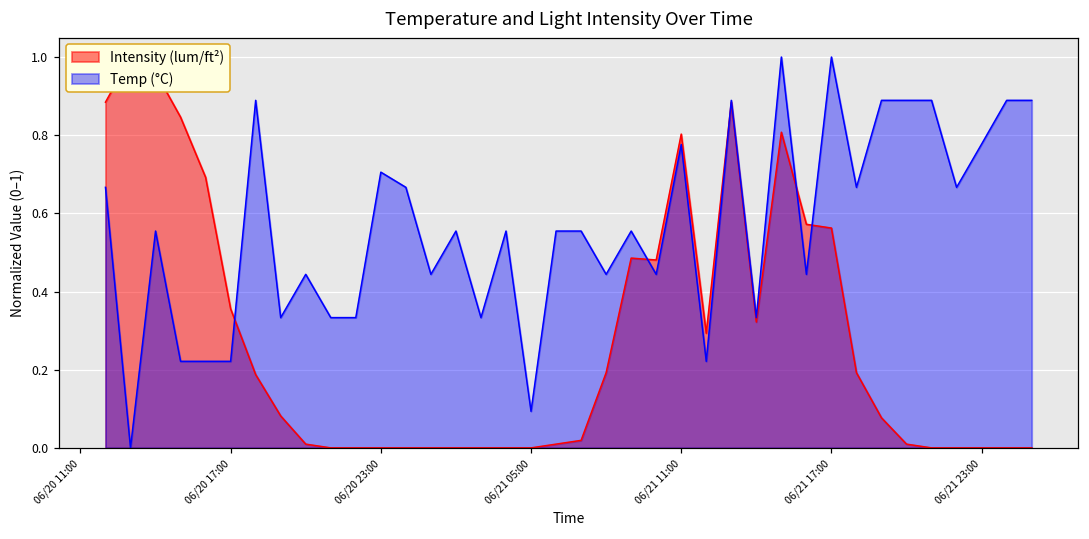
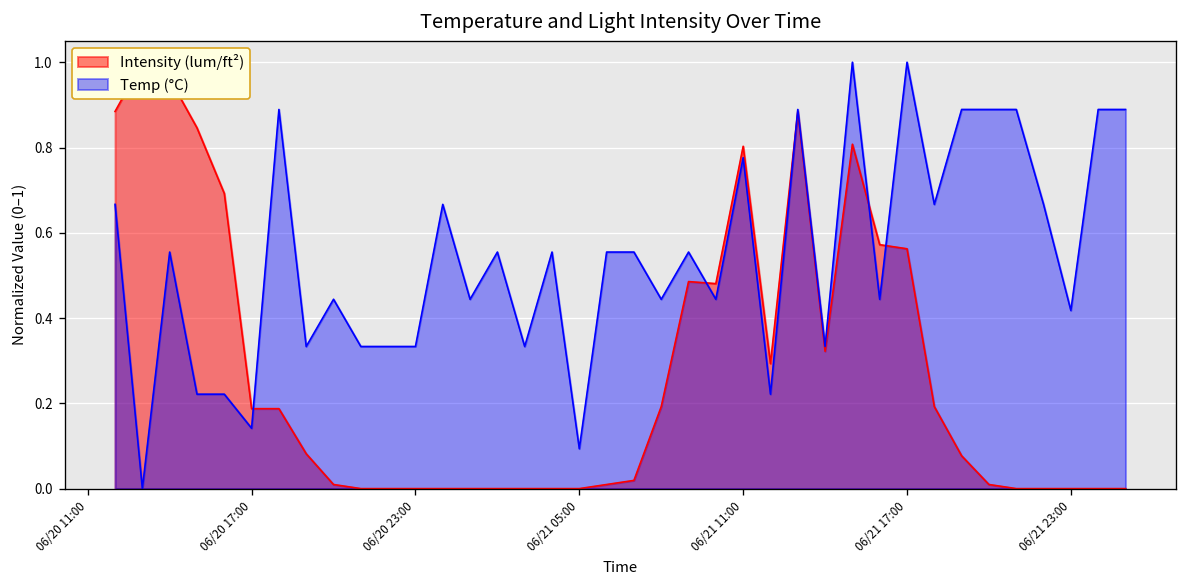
  {
    "Intensity (lum/ft²)": {
-     "06/20 17:00": 0.36,
+     "06/20 17:00": 0.19,
      "06/20 23:00": 0.00,
      "06/21 05:00": 0.00,
      "06/21 11:00": 0.80,
      "06/21 17:00": 0.56,
      "06/21 23:00": 0.00
    },
    "Temp (°C)": {
-     "06/20 17:00": 0.22,
-     "06/20 23:00": 0.71,
+     "06/20 17:00": 0.14,
+     "06/20 23:00": 0.33,
      "06/21 05:00": 0.09,
      "06/21 11:00": 0.78,
      "06/21 17:00": 1.00,
-     "06/21 23:00": 0.78
+     "06/21 23:00": 0.42
    }
  }
